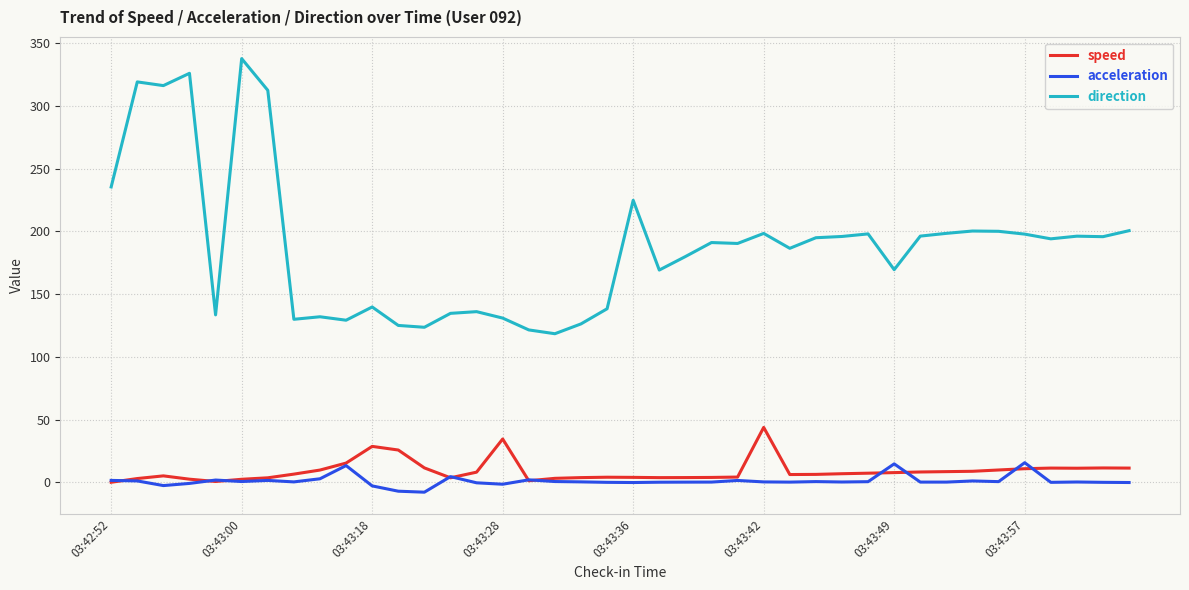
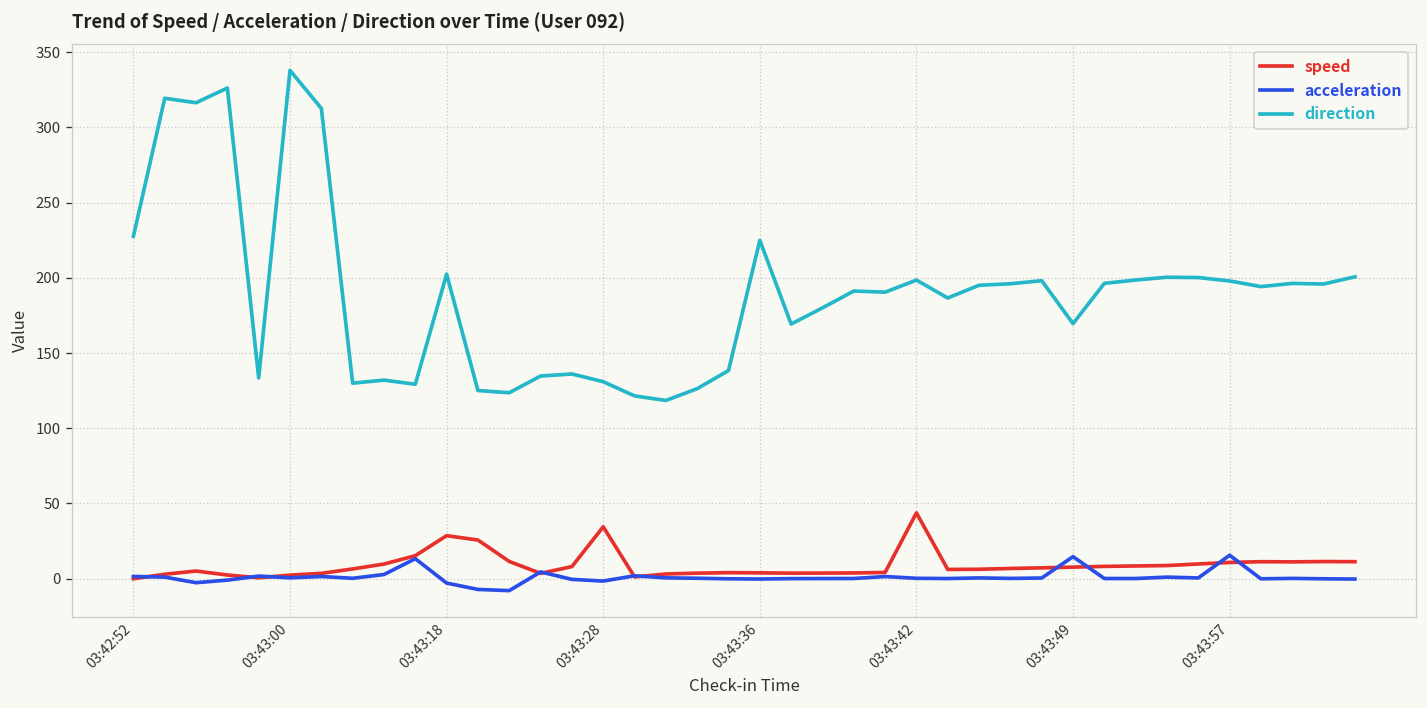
  {
    "speed": {
      "03:43:18": 29,
      "03:43:28": 35,
      "03:43:36": 4,
      "03:43:42": 44,
      "03:43:49": 8,
      "03:43:57": 11
    },
    "acceleration": {
      "03:43:18": -3,
      "03:43:28": -2,
      "03:43:36": 0,
      "03:43:42": 0,
      "03:43:49": 15,
      "03:43:57": 16
    },
    "direction": {
-     "03:42:52": 236,
+     "03:42:52": 228,
      "03:43:00": 338,
-     "03:43:18": 140,
+     "03:43:18": 202,
      "03:43:28": 131,
      "03:43:36": 225,
      "03:43:42": 198,
      "03:43:49": 170,
      "03:43:57": 198
    }
  }
